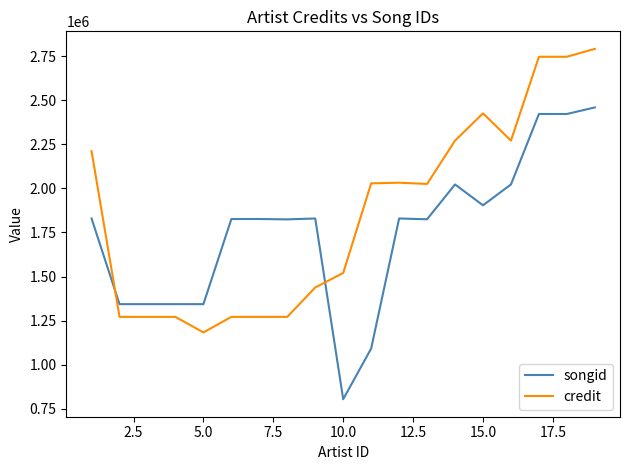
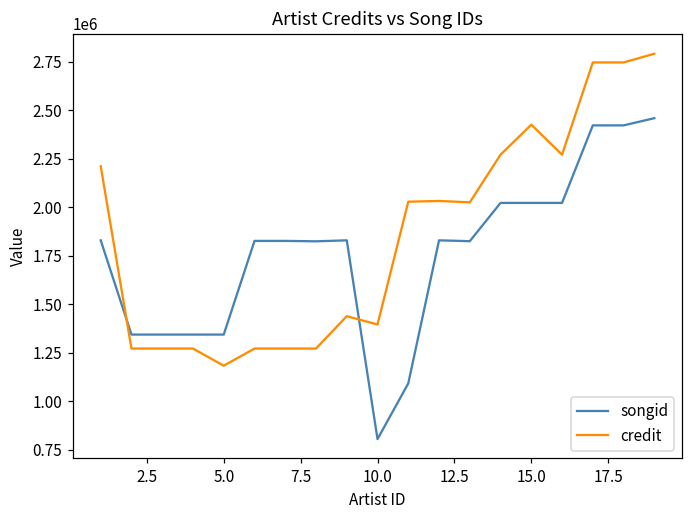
  {
    "songid": {
      "5.0": 1340000,
      "10.0": 800000,
-     "15.0": 1900000
+     "15.0": 2020000
    },
    "credit": {
      "5.0": 1180000,
-     "10.0": 1520000,
+     "10.0": 1400000,
      "15.0": 2430000
    }
  }
